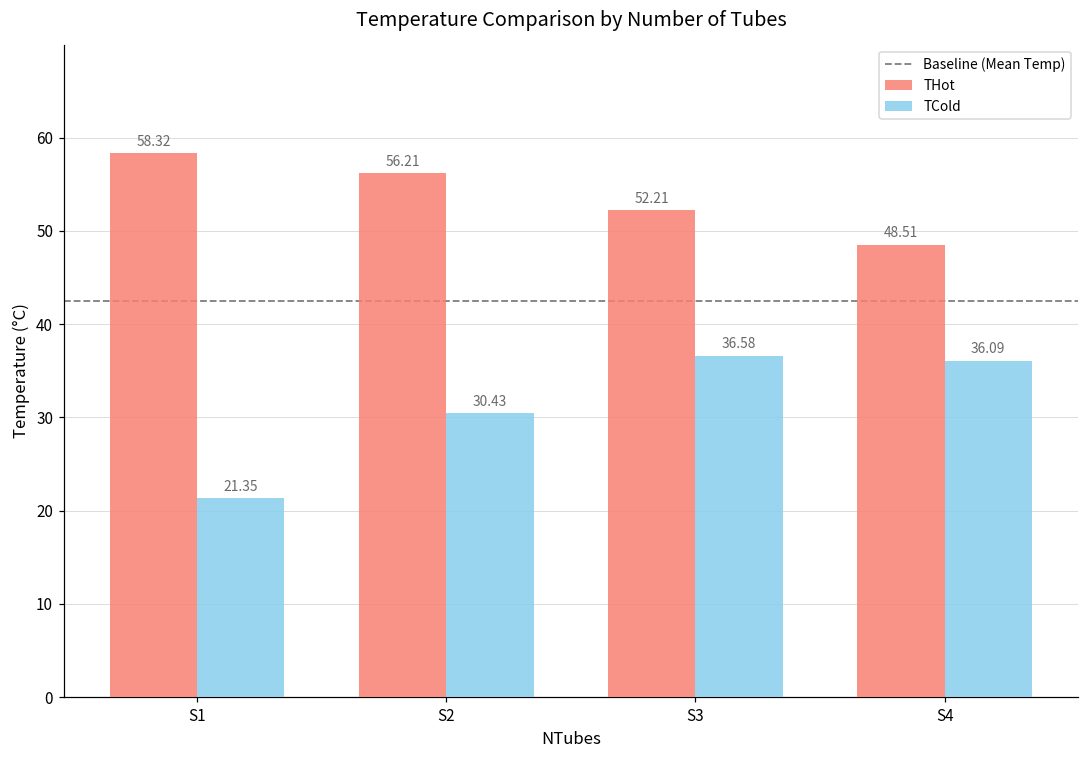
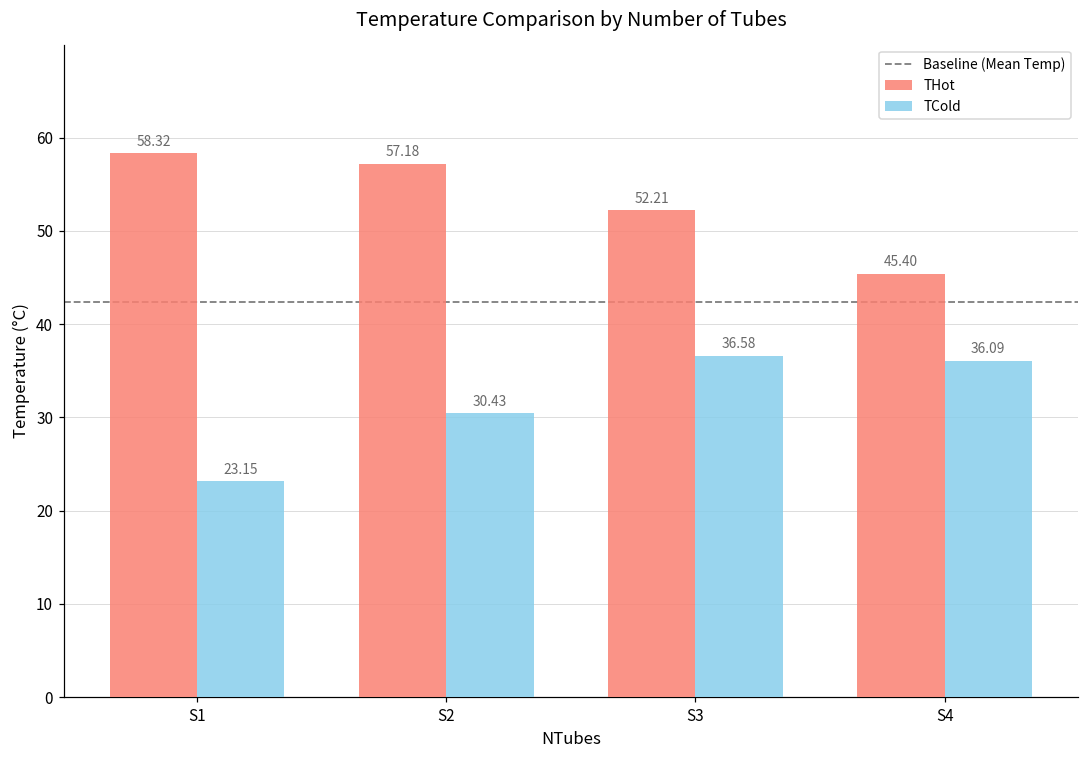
  {
    "THot": {
      "S1": 58.32,
-     "S2": 56.21,
+     "S2": 57.18,
      "S3": 52.21,
-     "S4": 48.51
+     "S4": 45.40
    },
    "TCold": {
-     "S1": 21.35,
+     "S1": 23.15,
      "S2": 30.43,
      "S3": 36.58,
      "S4": 36.09
    }
  }
